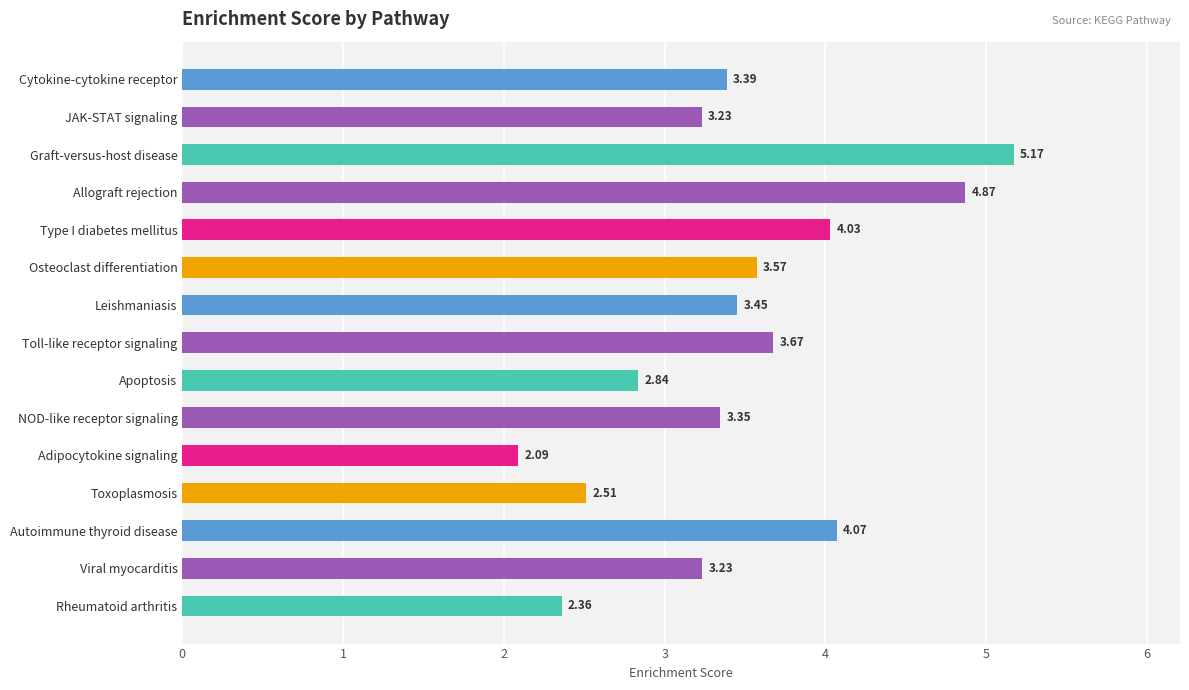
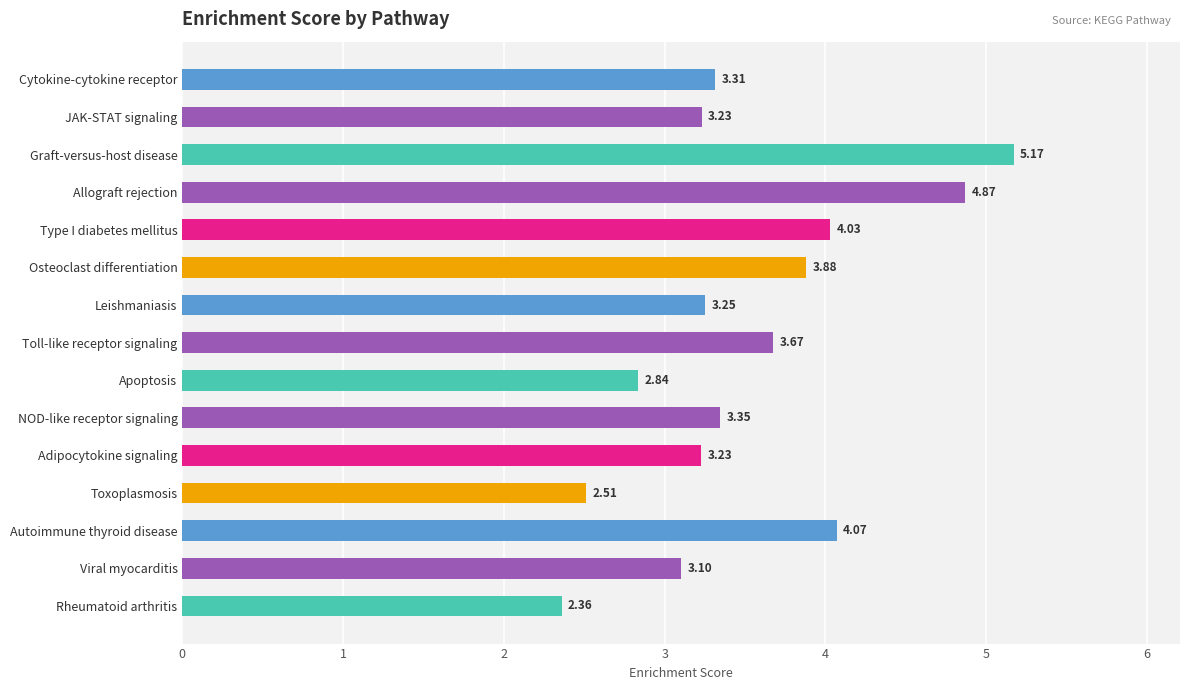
  {
-   "Cytokine-cytokine receptor": 3.39,
+   "Cytokine-cytokine receptor": 3.31,
    "JAK-STAT signaling": 3.23,
    "Graft-versus-host disease": 5.17,
    "Allograft rejection": 4.87,
    "Type I diabetes mellitus": 4.03,
-   "Osteoclast differentiation": 3.57,
-   "Leishmaniasis": 3.45,
+   "Osteoclast differentiation": 3.88,
+   "Leishmaniasis": 3.25,
    "Toll-like receptor signaling": 3.67,
    "Apoptosis": 2.84,
    "NOD-like receptor signaling": 3.35,
-   "Adipocytokine signaling": 2.09,
+   "Adipocytokine signaling": 3.23,
    "Toxoplasmosis": 2.51,
    "Autoimmune thyroid disease": 4.07,
-   "Viral myocarditis": 3.23,
+   "Viral myocarditis": 3.10,
    "Rheumatoid arthritis": 2.36
  }
